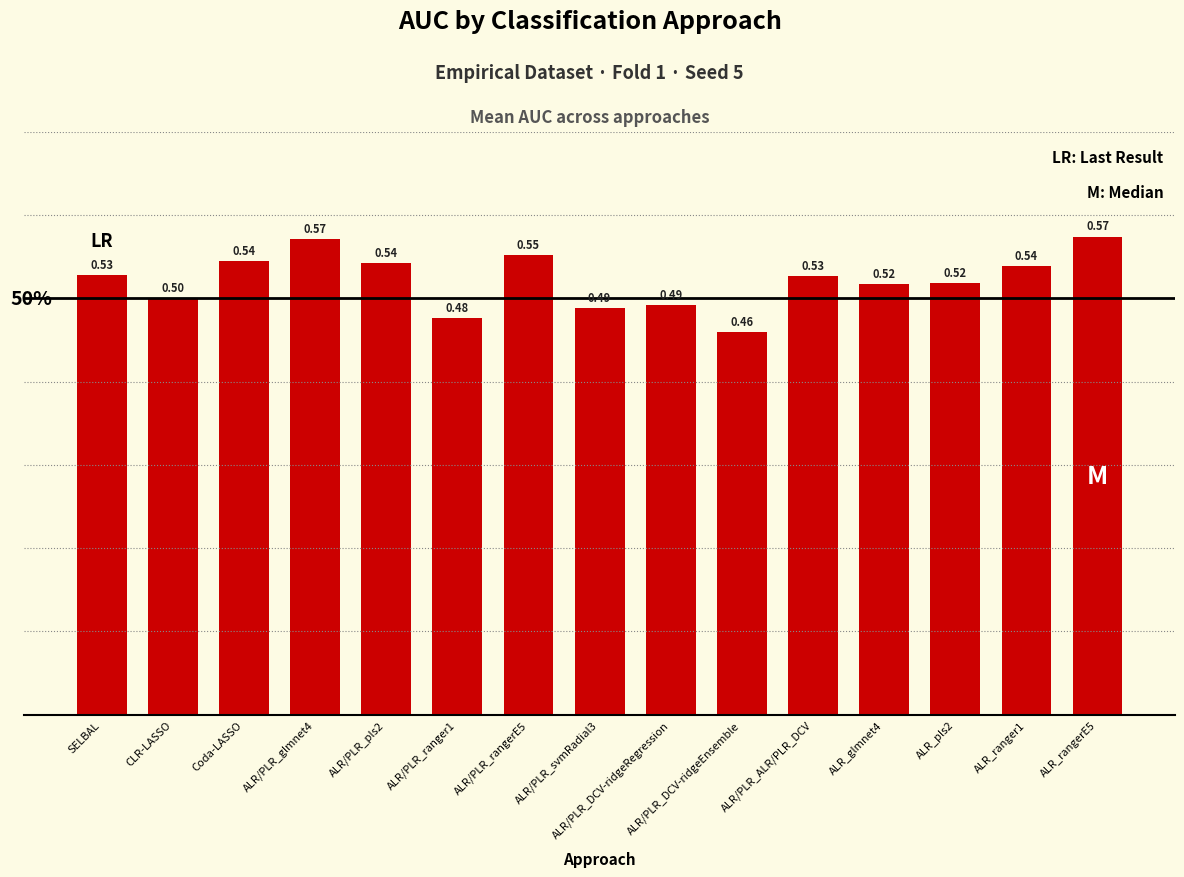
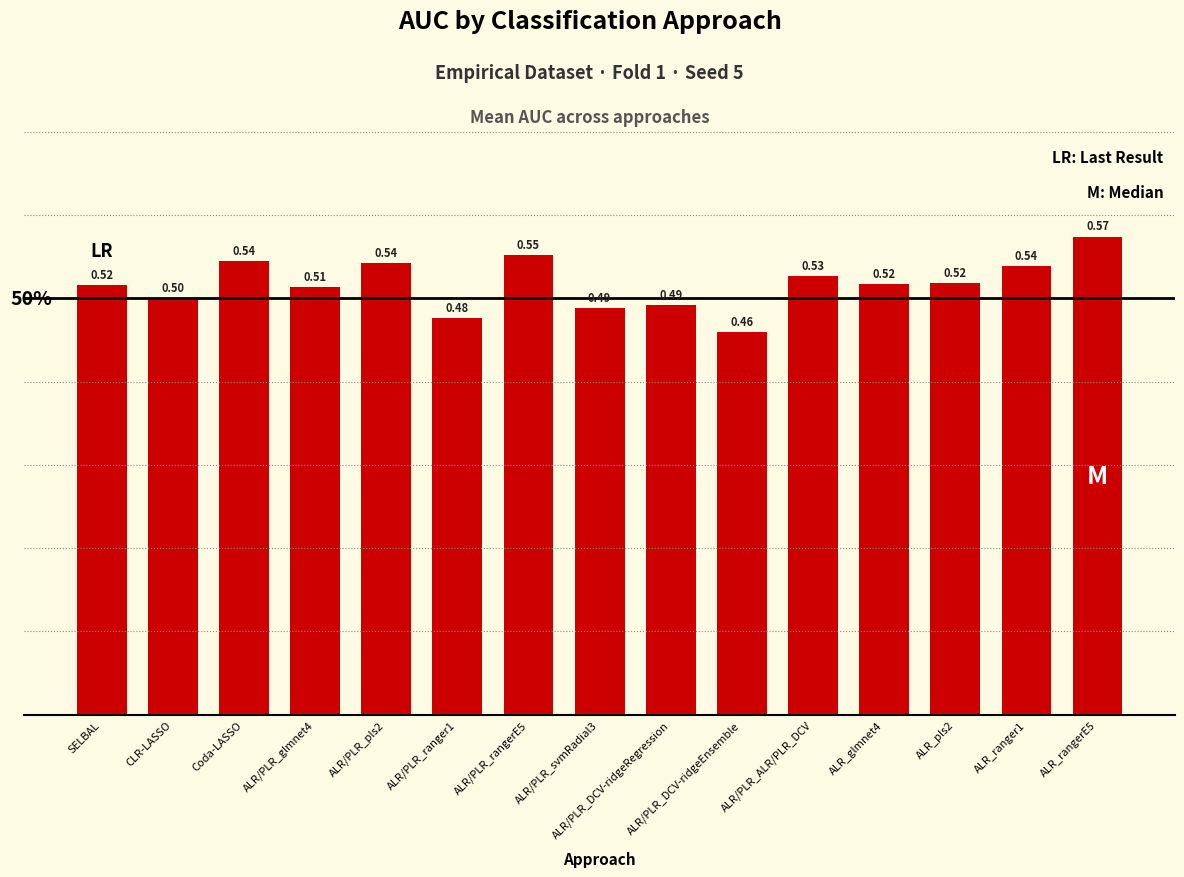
  {
-   "SELBAL": 0.53,
+   "SELBAL": 0.52,
    "CLR-LASSO": 0.50,
    "Coda-LASSO": 0.54,
-   "ALR/PLR_glmnet4": 0.57,
+   "ALR/PLR_glmnet4": 0.51,
    "ALR/PLR_pls2": 0.54,
    "ALR/PLR_ranger1": 0.48,
    "ALR/PLR_rangerE5": 0.55,
    "ALR/PLR_svmRadial3": 0.49,
    "ALR/PLR_DCV-ridgeRegression": 0.49,
    "ALR/PLR_DCV-ridgeEnsemble": 0.46,
    "ALR/PLR_ALR/PLR_DCV": 0.53,
    "ALR_glmnet4": 0.52,
    "ALR_pls2": 0.52,
    "ALR_ranger1": 0.54,
    "ALR_rangerE5": 0.57
  }
